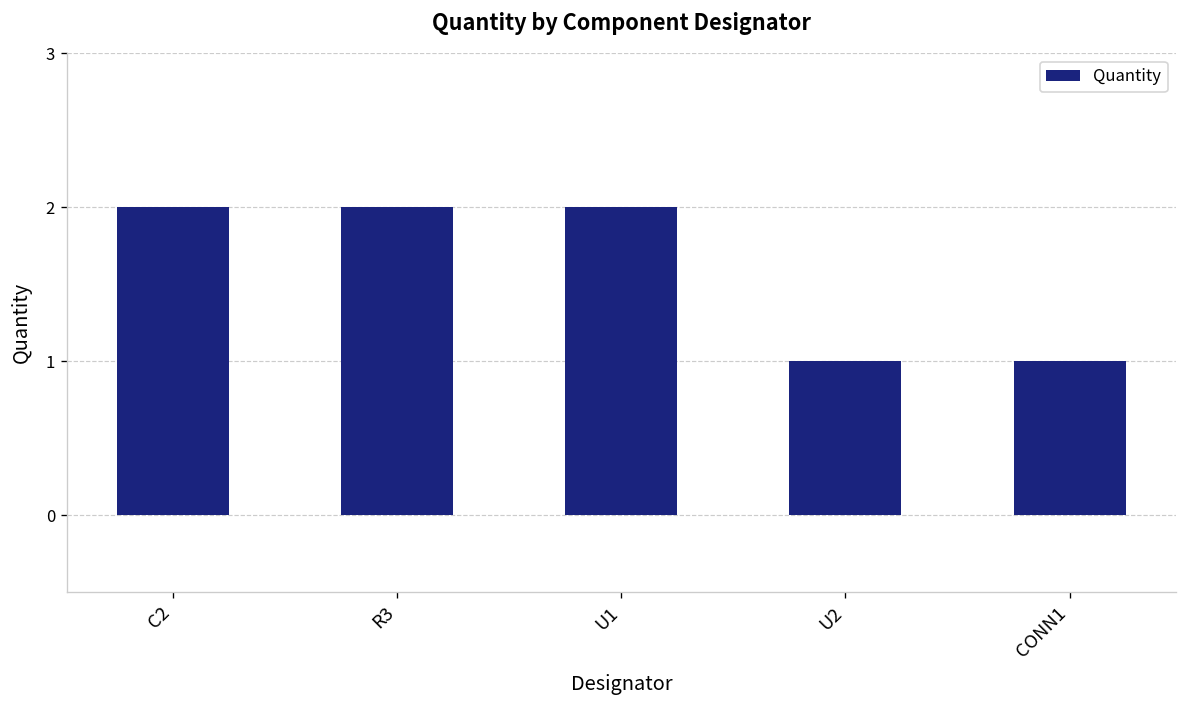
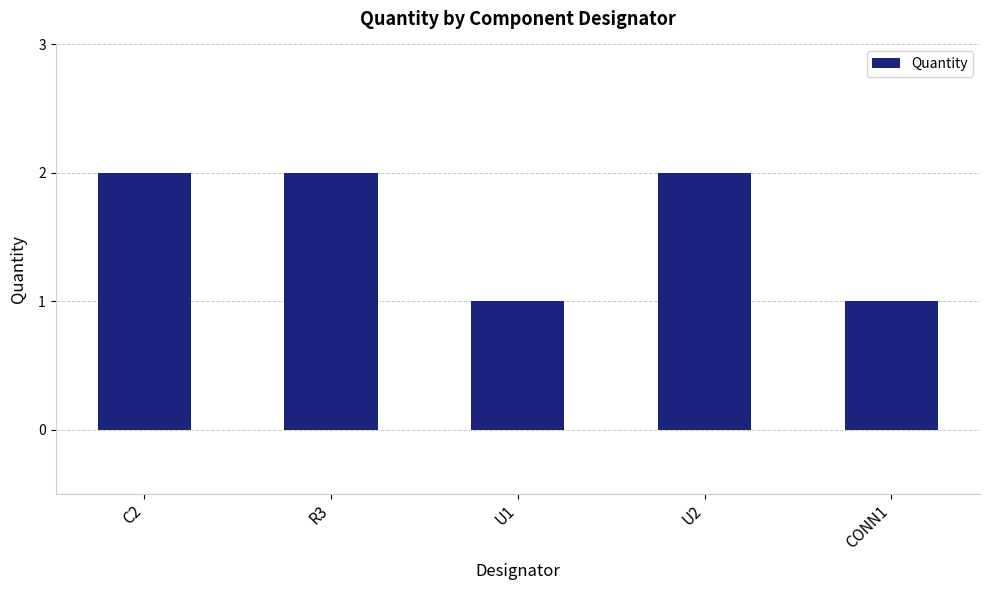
  {
    "C2": 2,
    "R3": 2,
-   "U1": 2,
-   "U2": 1,
+   "U1": 1,
+   "U2": 2,
    "CONN1": 1
  }
